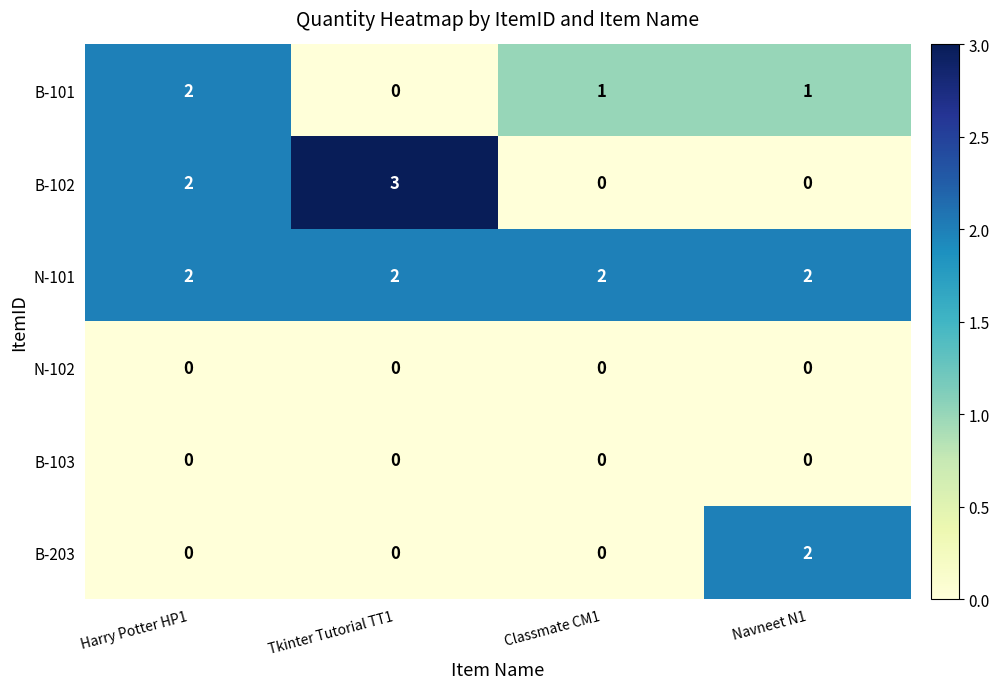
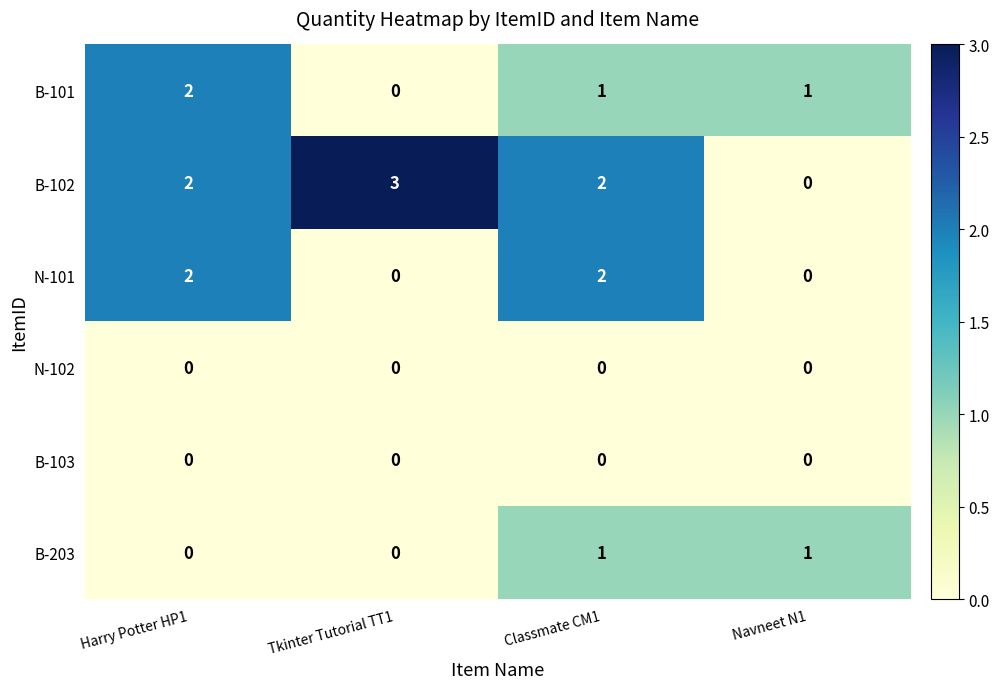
  {
    "B-101": {
      "Harry Potter HP1": 2,
      "Tkinter Tutorial TT1": 0,
      "Classmate CM1": 1,
      "Navneet N1": 1
    },
    "B-102": {
      "Harry Potter HP1": 2,
      "Tkinter Tutorial TT1": 3,
-     "Classmate CM1": 0,
+     "Classmate CM1": 2,
      "Navneet N1": 0
    },
    "N-101": {
      "Harry Potter HP1": 2,
-     "Tkinter Tutorial TT1": 2,
+     "Tkinter Tutorial TT1": 0,
      "Classmate CM1": 2,
-     "Navneet N1": 2
+     "Navneet N1": 0
    },
    "N-102": {
      "Harry Potter HP1": 0,
      "Tkinter Tutorial TT1": 0,
      "Classmate CM1": 0,
      "Navneet N1": 0
    },
    "B-103": {
      "Harry Potter HP1": 0,
      "Tkinter Tutorial TT1": 0,
      "Classmate CM1": 0,
      "Navneet N1": 0
    },
    "B-203": {
      "Harry Potter HP1": 0,
      "Tkinter Tutorial TT1": 0,
-     "Classmate CM1": 0,
-     "Navneet N1": 2
+     "Classmate CM1": 1,
+     "Navneet N1": 1
    }
  }
